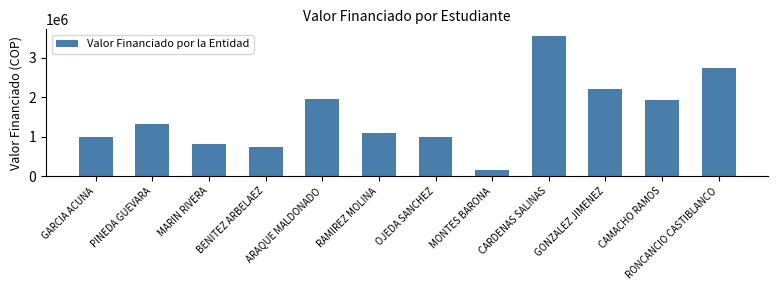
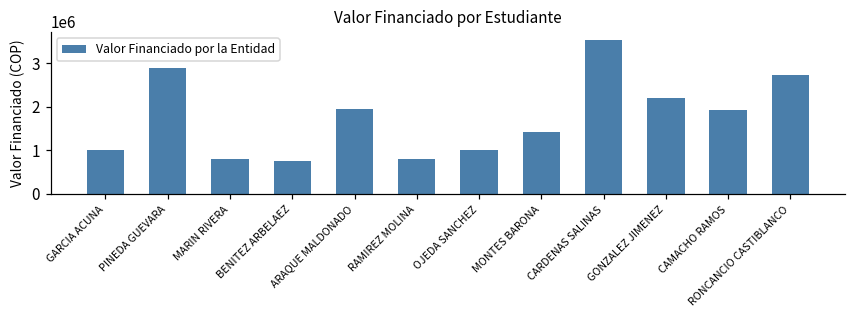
  {
    "GARCIA ACUNA": 1000000,
-   "PINEDA GUEVARA": 1300000,
+   "PINEDA GUEVARA": 2900000,
    "MARIN RIVERA": 800000,
    "BENITEZ ARBELAEZ": 700000,
    "ARAQUE MALDONADO": 1900000,
-   "RAMIREZ MOLINA": 1100000,
+   "RAMIREZ MOLINA": 800000,
    "OJEDA SANCHEZ": 1000000,
-   "MONTES BARONA": 200000,
+   "MONTES BARONA": 1400000,
    "CARDENAS SALINAS": 3500000,
    "GONZALEZ JIMENEZ": 2200000,
    "CAMACHO RAMOS": 1900000,
    "RONCANCIO CASTIBLANCO": 2700000
  }
